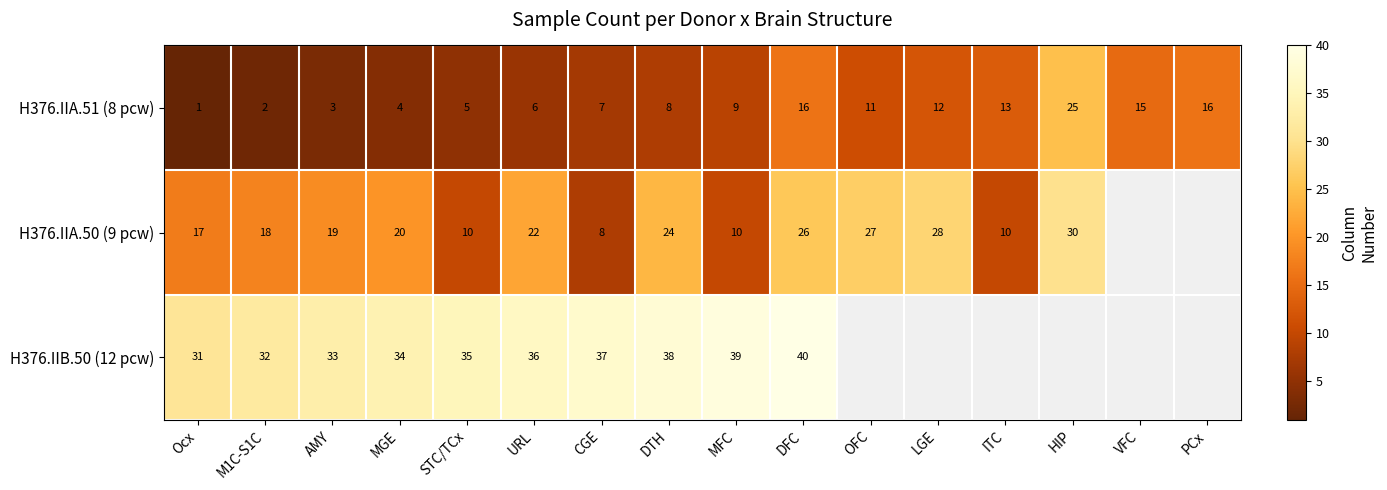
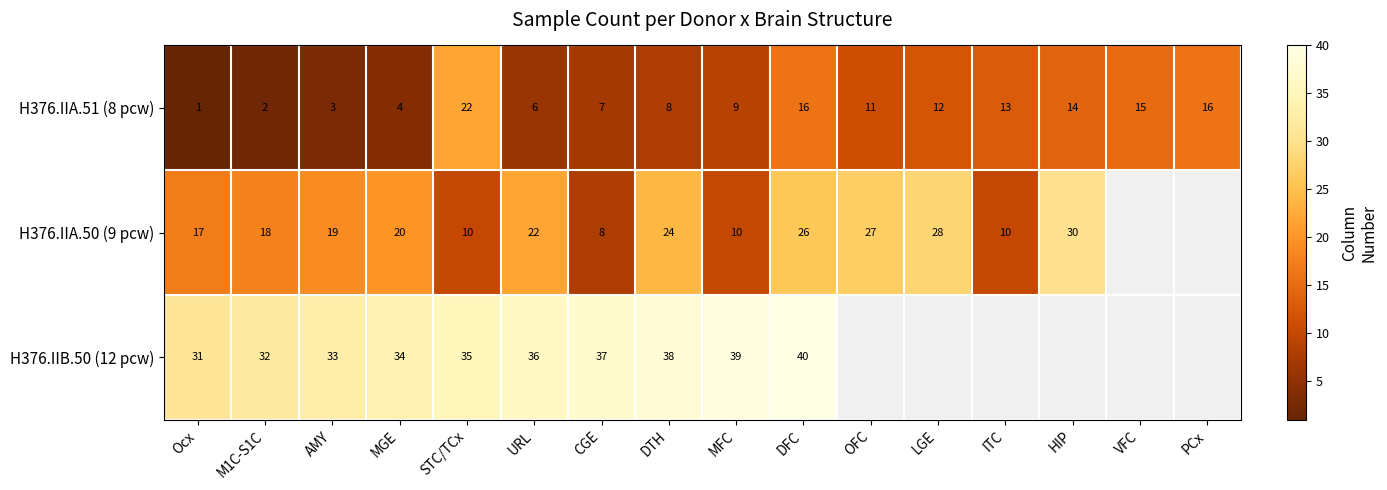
  {
    "H376.IIA.51 (8 pcw)": {
      "Ocx": 1,
      "M1C-S1C": 2,
      "AMY": 3,
      "MGE": 4,
-     "STC/TCx": 5,
+     "STC/TCx": 22,
      "URL": 6,
      "CGE": 7,
      "DTH": 8,
      "MFC": 9,
      "DFC": 16,
      "OFC": 11,
      "LGE": 12,
      "ITC": 13,
-     "HIP": 25,
+     "HIP": 14,
      "VFC": 15,
      "PCx": 16
    },
    "H376.IIA.50 (9 pcw)": {
      "Ocx": 17,
      "M1C-S1C": 18,
      "AMY": 19,
      "MGE": 20,
      "STC/TCx": 10,
      "URL": 22,
      "CGE": 8,
      "DTH": 24,
      "MFC": 10,
      "DFC": 26,
      "OFC": 27,
      "LGE": 28,
      "ITC": 10,
      "HIP": 30
    },
    "H376.IIB.50 (12 pcw)": {
      "Ocx": 31,
      "M1C-S1C": 32,
      "AMY": 33,
      "MGE": 34,
      "STC/TCx": 35,
      "URL": 36,
      "CGE": 37,
      "DTH": 38,
      "MFC": 39,
      "DFC": 40
    }
  }
